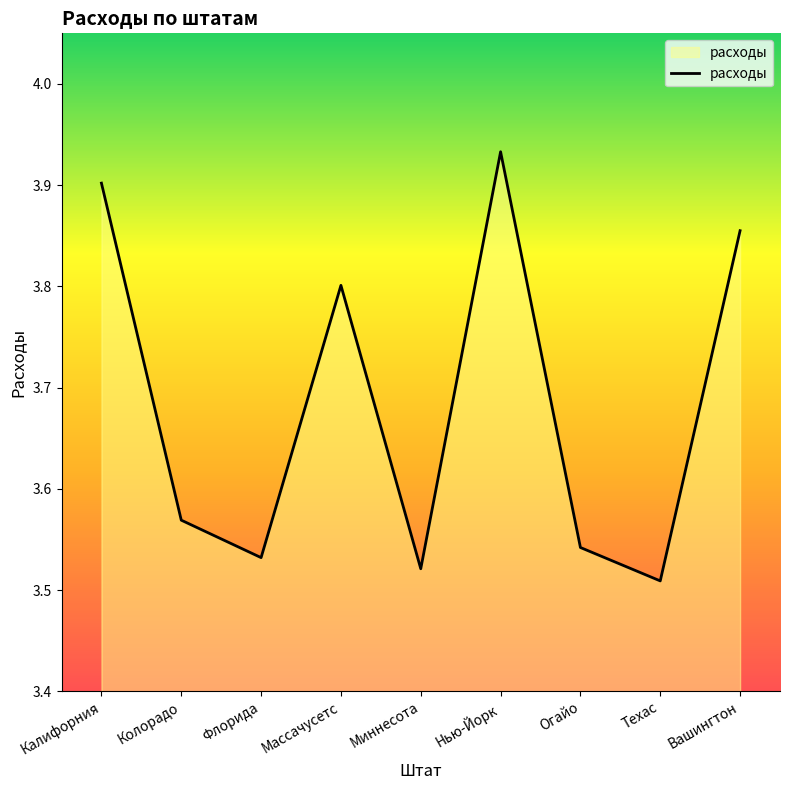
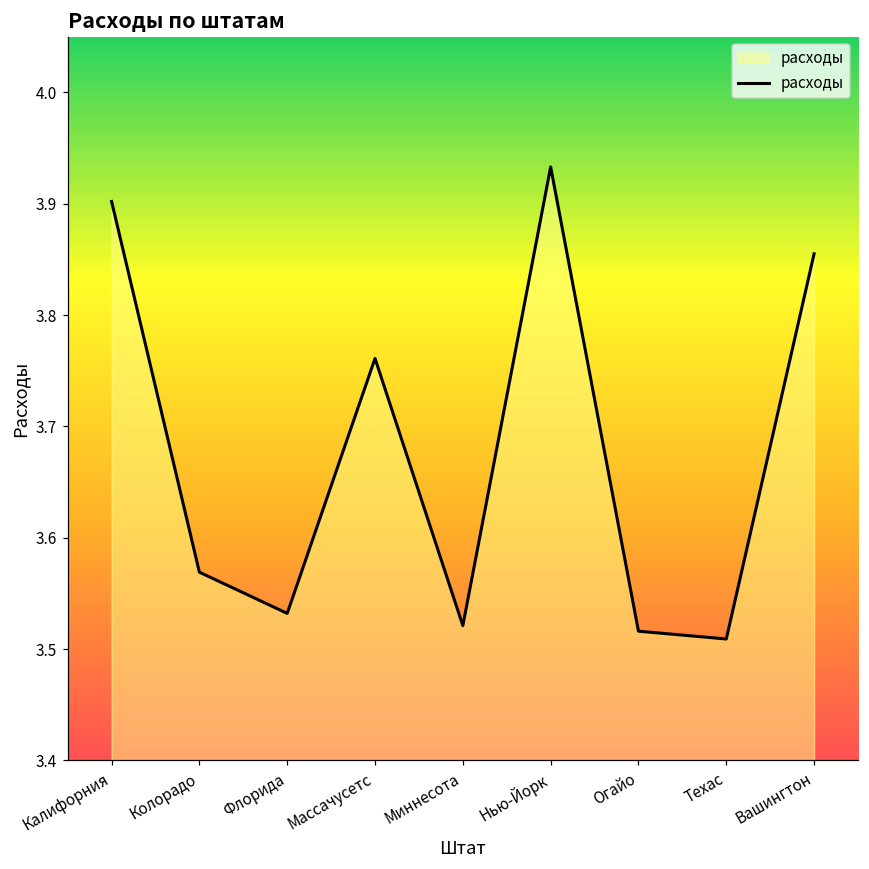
  {
    "Калифорния": 3.902,
    "Колорадо": 3.569,
    "Флорида": 3.532,
-   "Массачусетс": 3.801,
+   "Массачусетс": 3.761,
    "Миннесота": 3.521,
    "Нью-Йорк": 3.933,
-   "Огайо": 3.542,
+   "Огайо": 3.516,
    "Техас": 3.509,
    "Вашингтон": 3.855
  }
